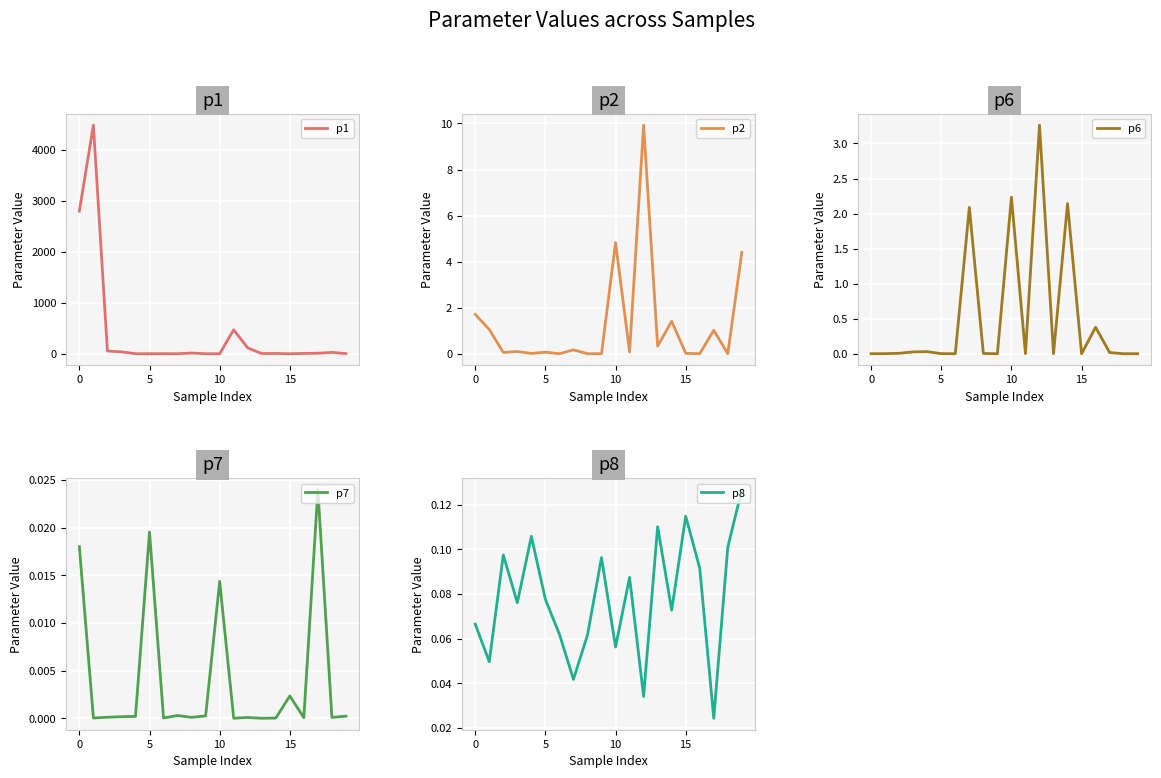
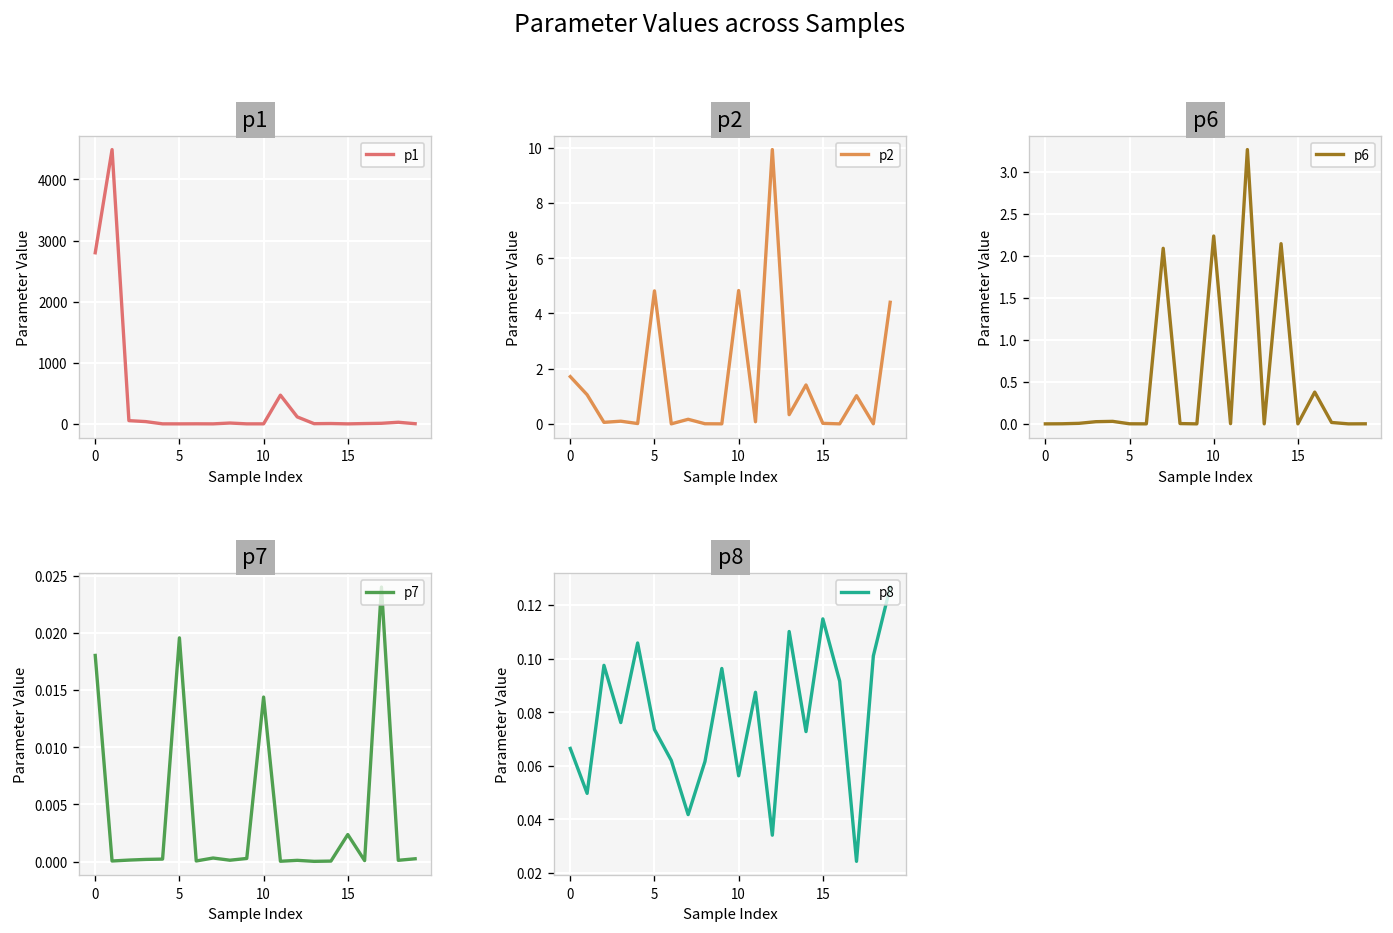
  {
    "p1": {
      "0": 2800,
      "5": 0,
      "10": 0,
      "15": 0
    },
    "p2": {
      "0": 1.7,
-     "5": 0.1,
+     "5": 4.8,
      "10": 4.8,
      "15": 0.0
    },
    "p6": {
      "0": 0.0,
      "5": 0.0,
      "10": 2.2,
      "15": 0.0
    },
    "p7": {
      "0": 0.018,
      "5": 0.020,
      "10": 0.014,
      "15": 0.002
    },
    "p8": {
      "0": 0.066,
-     "5": 0.078,
+     "5": 0.074,
      "10": 0.056,
      "15": 0.115
    }
  }
